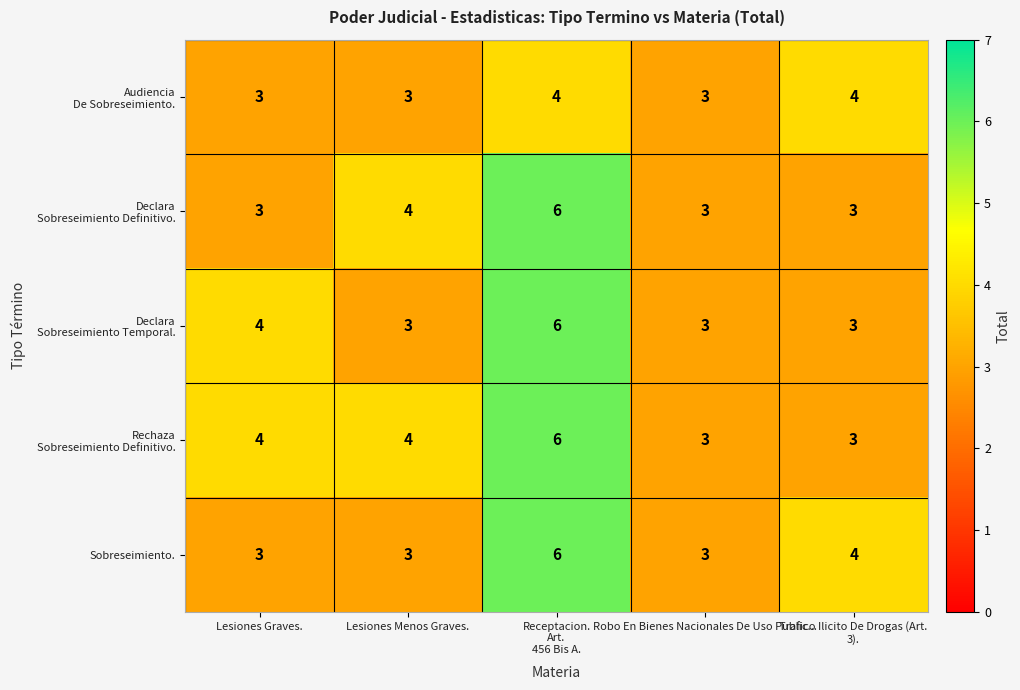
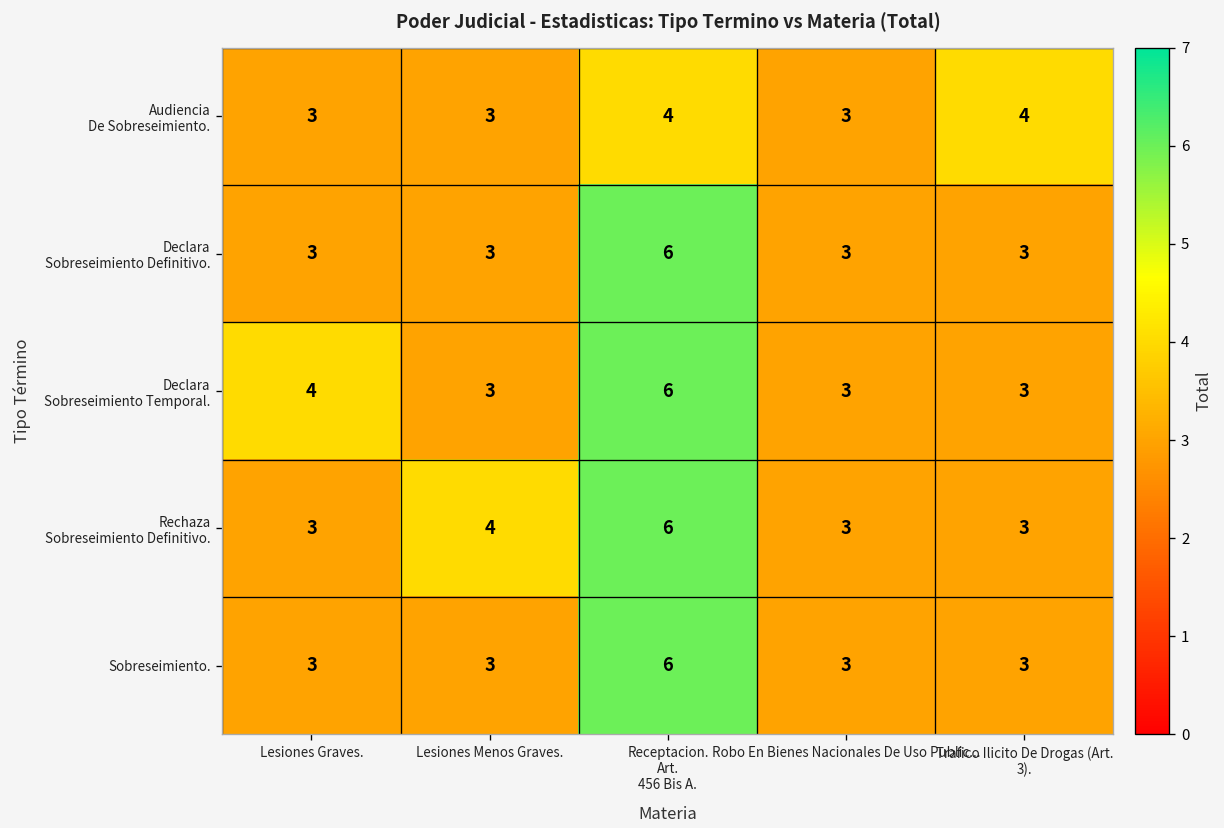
  {
    "Audiencia De Sobreseimiento.": {
      "Lesiones Graves.": 3,
      "Lesiones Menos Graves.": 3,
      "Receptacion. Art. 456 Bis A.": 4,
      "Trafico Ilicito De Drogas (Art. 3).": 4
    },
    "Declara Sobreseimiento Definitivo.": {
      "Lesiones Graves.": 3,
-     "Lesiones Menos Graves.": 4,
+     "Lesiones Menos Graves.": 3,
      "Receptacion. Art. 456 Bis A.": 6,
      "Trafico Ilicito De Drogas (Art. 3).": 3
    },
    "Declara Sobreseimiento Temporal.": {
      "Lesiones Graves.": 4,
      "Lesiones Menos Graves.": 3,
      "Receptacion. Art. 456 Bis A.": 6,
      "Trafico Ilicito De Drogas (Art. 3).": 3
    },
    "Rechaza Sobreseimiento Definitivo.": {
-     "Lesiones Graves.": 4,
+     "Lesiones Graves.": 3,
      "Lesiones Menos Graves.": 4,
      "Receptacion. Art. 456 Bis A.": 6,
      "Trafico Ilicito De Drogas (Art. 3).": 3
    },
    "Sobreseimiento.": {
      "Lesiones Graves.": 3,
      "Lesiones Menos Graves.": 3,
      "Receptacion. Art. 456 Bis A.": 6,
-     "Trafico Ilicito De Drogas (Art. 3).": 4
+     "Trafico Ilicito De Drogas (Art. 3).": 3
    }
  }
